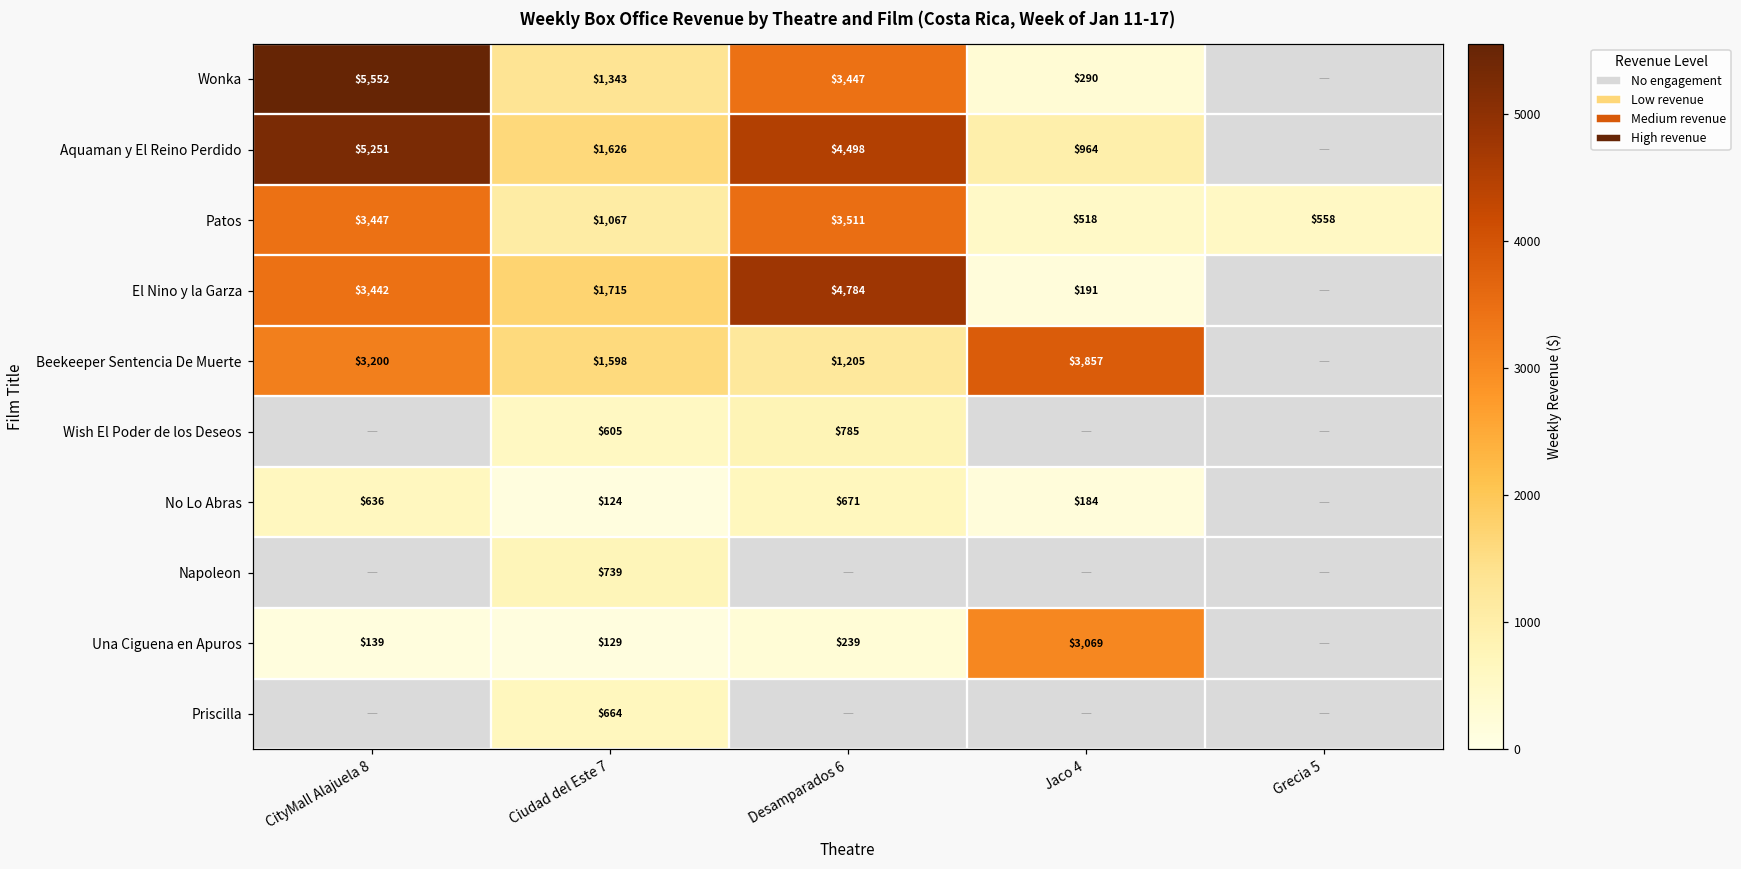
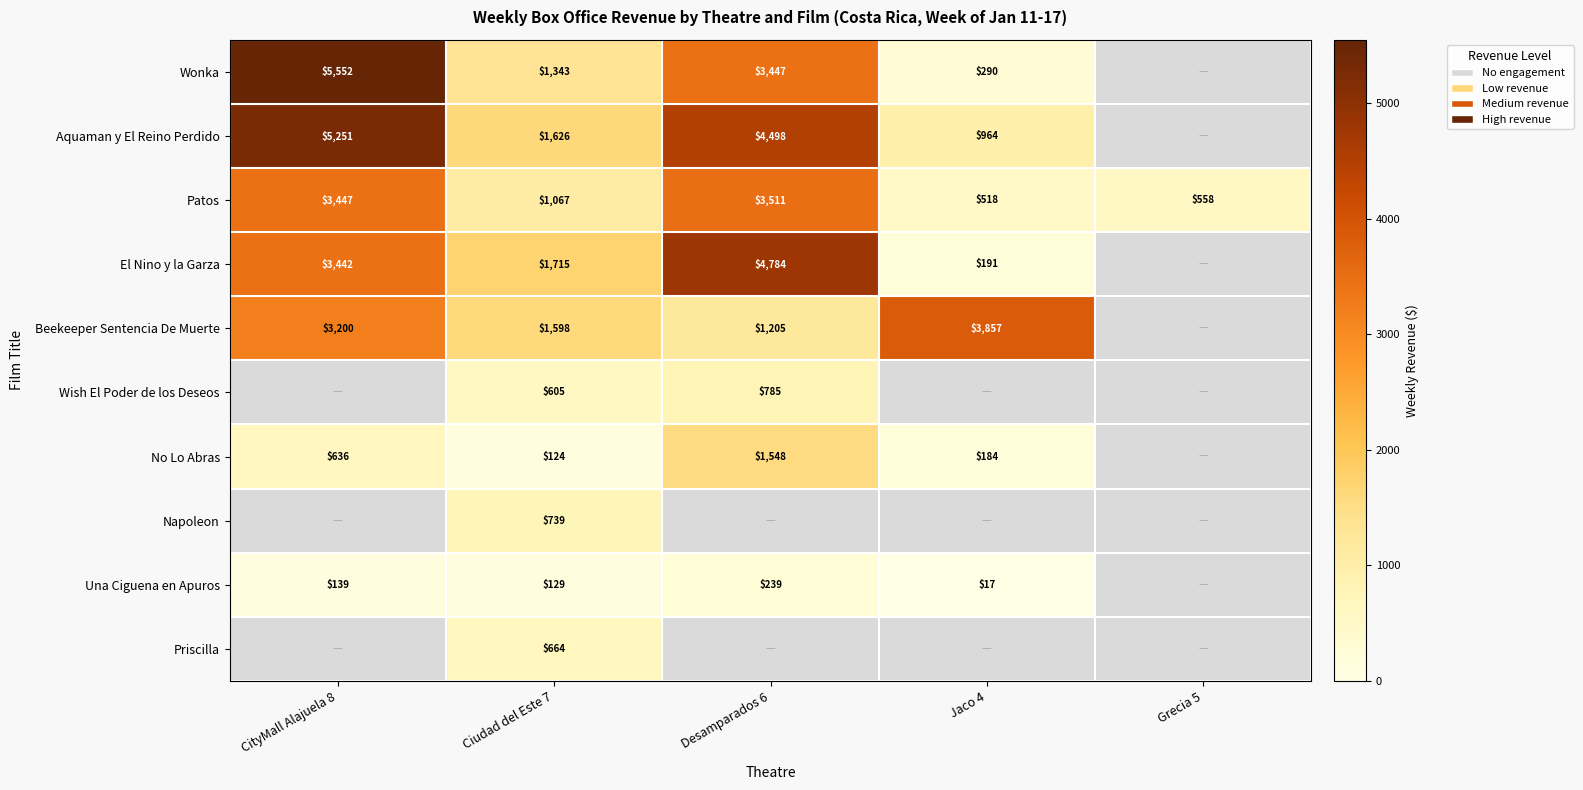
  {
    "Wonka": {
      "CityMall Alajuela 8": "$5,552",
      "Ciudad del Este 7": "$1,343",
      "Desamparados 6": "$3,447",
      "Jaco 4": "$290"
    },
    "Aquaman y El Reino Perdido": {
      "CityMall Alajuela 8": "$5,251",
      "Ciudad del Este 7": "$1,626",
      "Desamparados 6": "$4,498",
      "Jaco 4": "$964"
    },
    "Patos": {
      "CityMall Alajuela 8": "$3,447",
      "Ciudad del Este 7": "$1,067",
      "Desamparados 6": "$3,511",
      "Jaco 4": "$518",
      "Grecia 5": "$558"
    },
    "El Nino y la Garza": {
      "CityMall Alajuela 8": "$3,442",
      "Ciudad del Este 7": "$1,715",
      "Desamparados 6": "$4,784",
      "Jaco 4": "$191"
    },
    "Beekeeper Sentencia De Muerte": {
      "CityMall Alajuela 8": "$3,200",
      "Ciudad del Este 7": "$1,598",
      "Desamparados 6": "$1,205",
      "Jaco 4": "$3,857"
    },
    "Wish El Poder de los Deseos": {
      "Ciudad del Este 7": "$605",
      "Desamparados 6": "$785"
    },
    "No Lo Abras": {
      "CityMall Alajuela 8": "$636",
      "Ciudad del Este 7": "$124",
-     "Desamparados 6": "$671",
+     "Desamparados 6": "$1,548",
      "Jaco 4": "$184"
    },
    "Napoleon": {
      "Ciudad del Este 7": "$739"
    },
    "Una Ciguena en Apuros": {
      "CityMall Alajuela 8": "$139",
      "Ciudad del Este 7": "$129",
      "Desamparados 6": "$239",
-     "Jaco 4": "$3,069"
+     "Jaco 4": "$17"
    },
    "Priscilla": {
      "Ciudad del Este 7": "$664"
    }
  }
